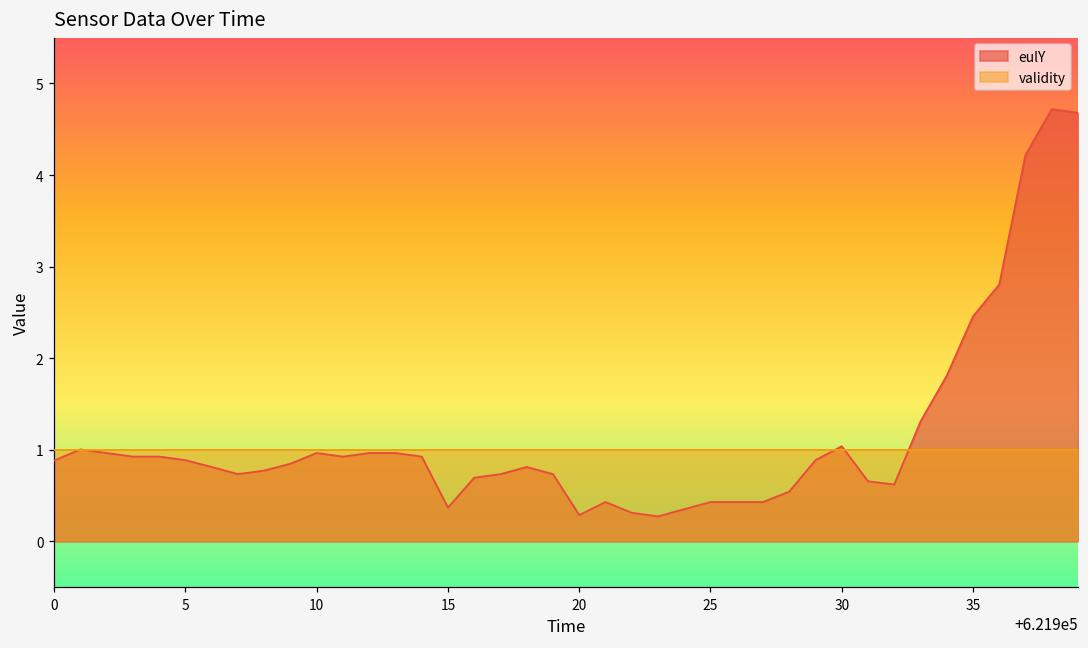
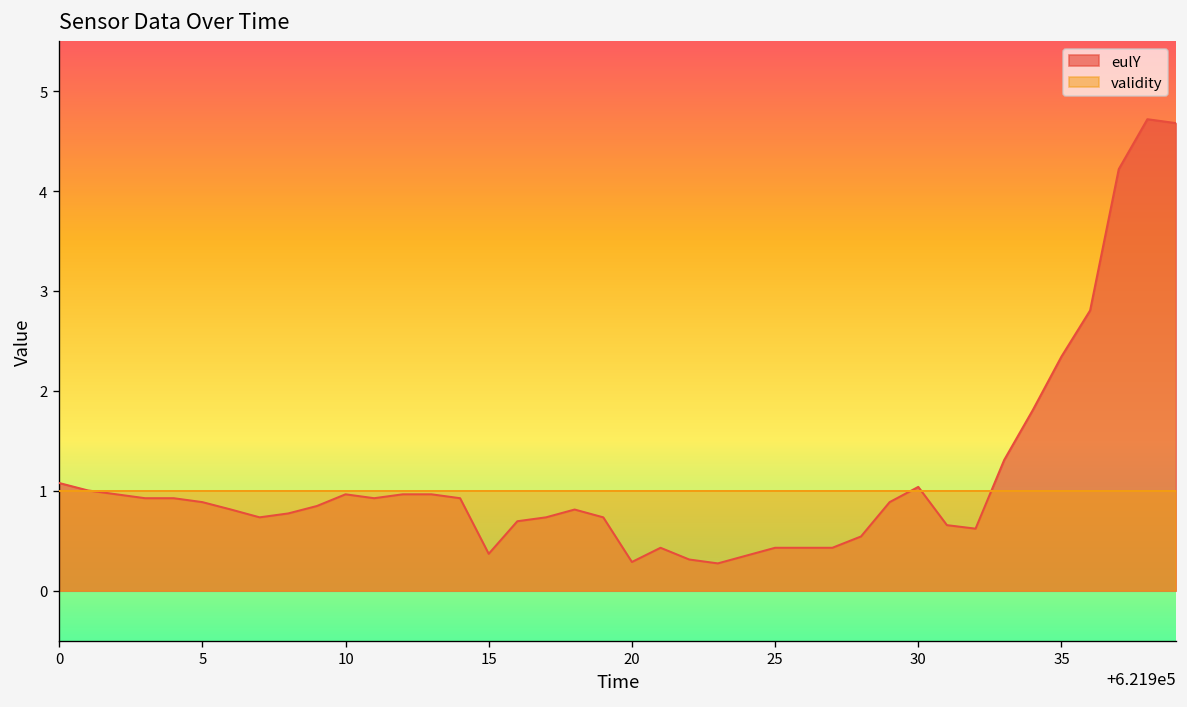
  {
    "eulY": {
-     "0": 0.9,
+     "0": 1.1,
      "5": 0.9,
      "10": 1.0,
      "15": 0.4,
      "20": 0.3,
      "25": 0.4,
      "30": 1.0,
-     "35": 2.5
+     "35": 2.3
    },
    "validity": {
      "0": 1.0,
      "5": 1.0,
      "10": 1.0,
      "15": 1.0,
      "20": 1.0,
      "25": 1.0,
      "30": 1.0,
      "35": 1.0
    }
  }
